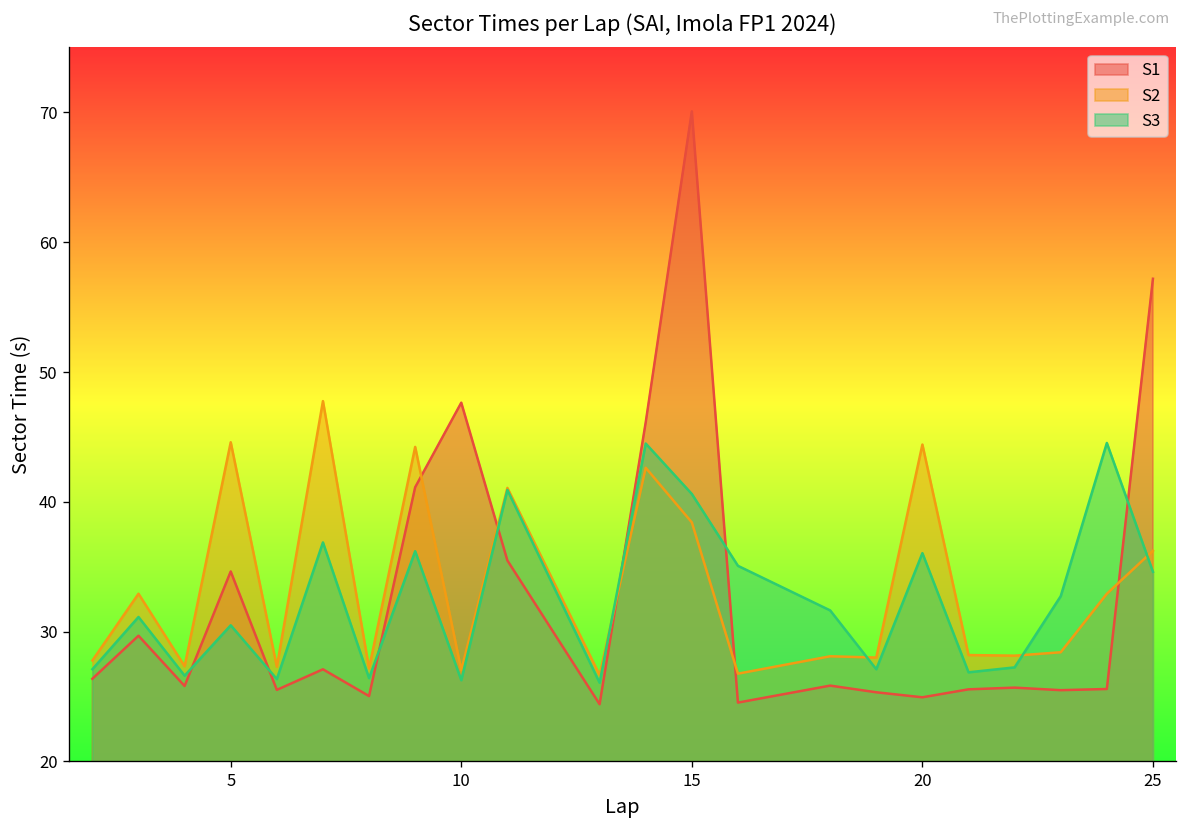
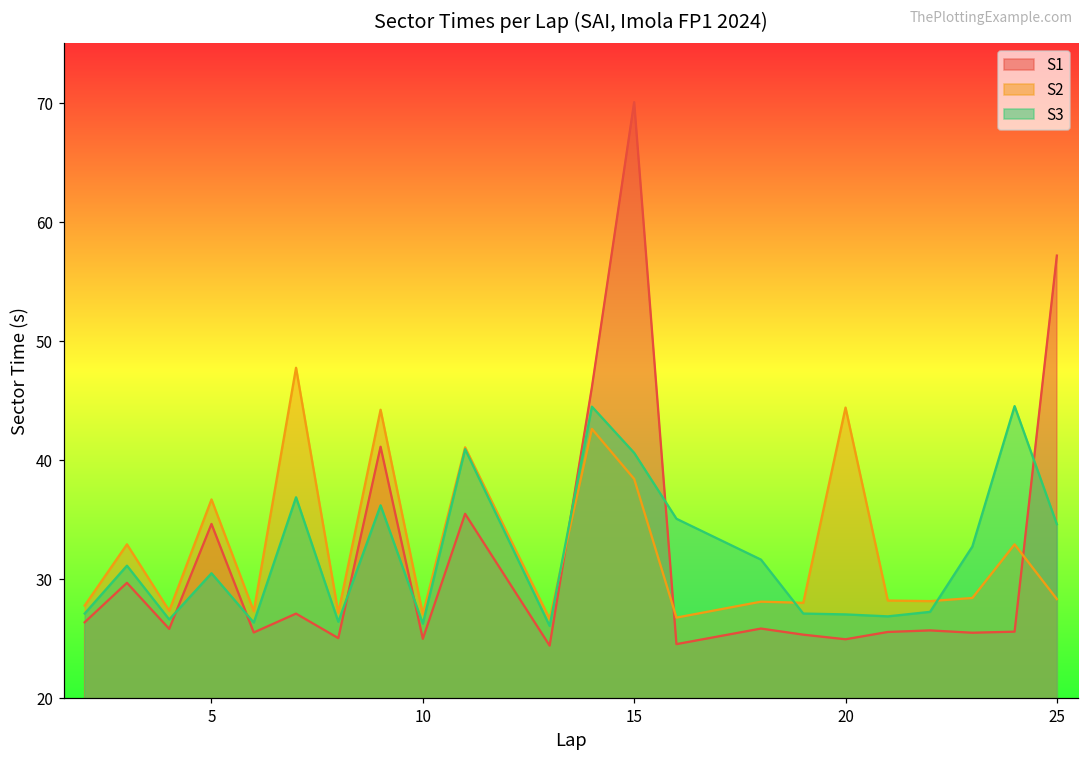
  {
    "S1": {
      "5": 34.6,
-     "10": 47.6,
+     "10": 25.0,
      "15": 70.1,
      "20": 24.9,
      "25": 57.2
    },
    "S2": {
-     "5": 44.6,
+     "5": 36.7,
      "10": 27.0,
      "15": 38.4,
      "20": 44.4,
-     "25": 36.2
+     "25": 28.3
    },
    "S3": {
      "5": 30.5,
      "10": 26.3,
      "15": 40.6,
-     "20": 36.0,
+     "20": 27.0,
      "25": 34.6
    }
  }
